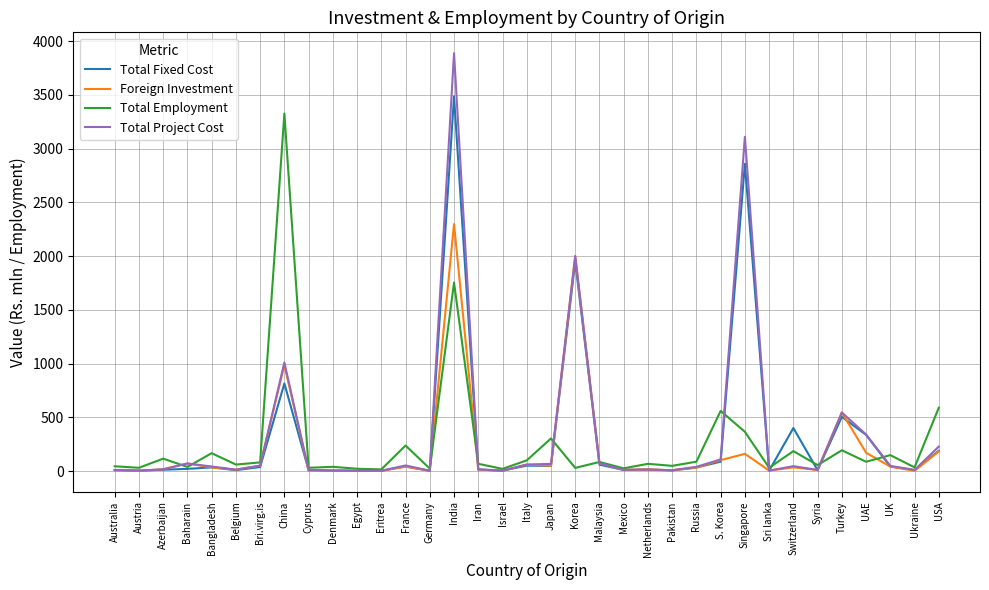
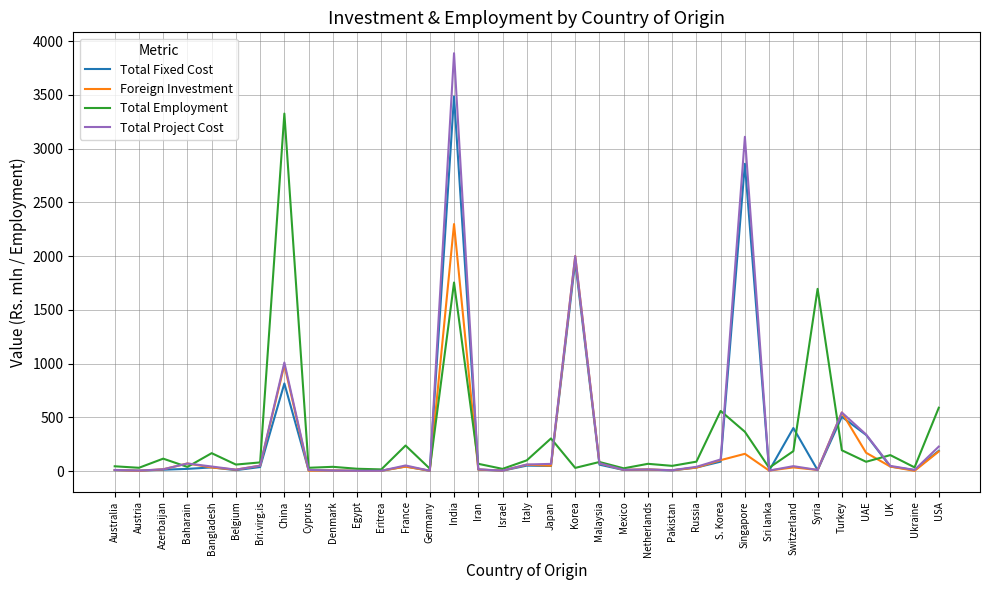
  {
    "Total Fixed Cost": {
      "China": 810,
      "India": 3490,
      "Korea": 1950,
      "Singapore": 2860,
      "Switzerland": 400,
      "Turkey": 500
    },
    "Foreign Investment": {
      "China": 990,
      "India": 2300,
      "Singapore": 160,
      "UAE": 170
    },
    "Total Employment": {
      "Australia": 40,
      "Austria": 30,
      "Azerbaijan": 120,
      "Bangladesh": 170,
      "Belgium": 60,
      "Bri.virg.is": 80,
      "China": 3330,
      "Denmark": 40,
      "France": 240,
      "India": 1750,
      "Iran": 70,
      "Italy": 100,
      "Japan": 300,
      "Korea": 30,
      "Netherlands": 70,
      "Pakistan": 50,
      "Russia": 90,
      "S. Korea": 560,
      "Singapore": 370,
      "Sri lanka": 30,
      "Switzerland": 190,
-     "Syria": 60,
+     "Syria": 1700,
      "Turkey": 190,
      "UAE": 90,
      "UK": 150,
      "USA": 590
    },
    "Total Project Cost": {
      "China": 1010,
      "India": 3890,
      "Singapore": 3110,
      "USA": 230
    }
  }
